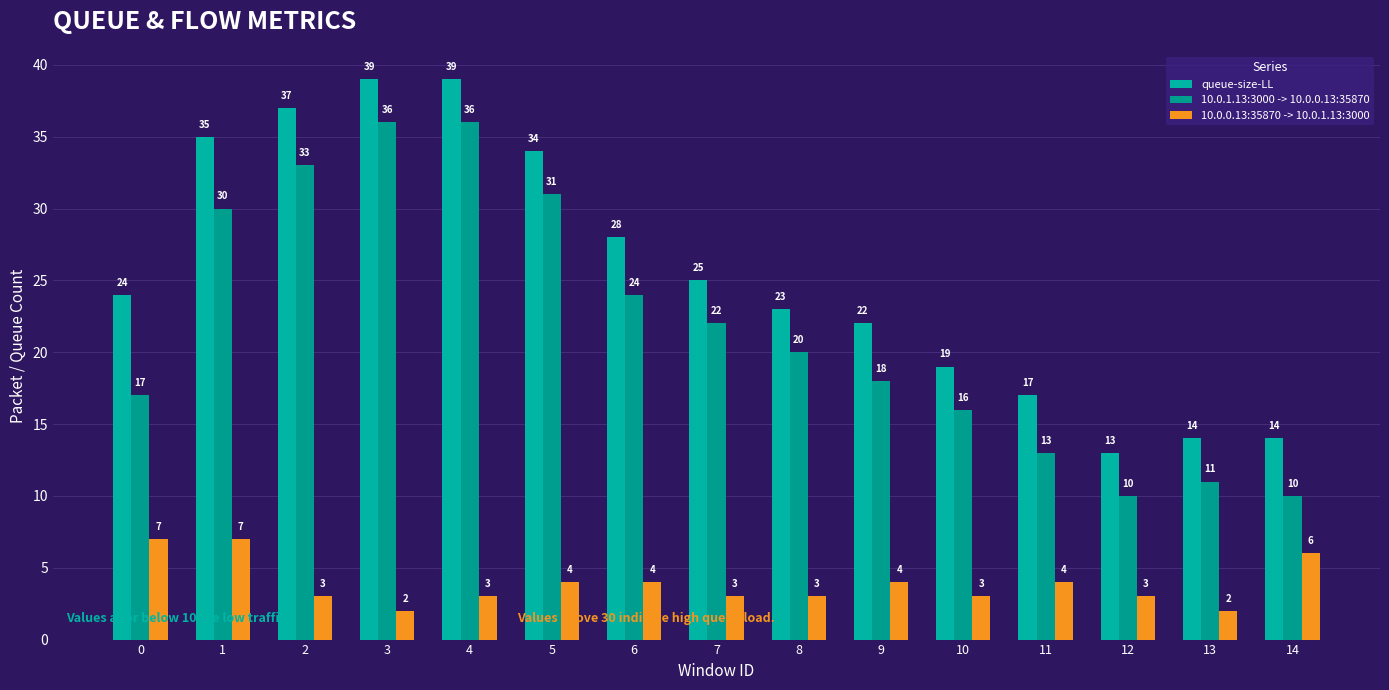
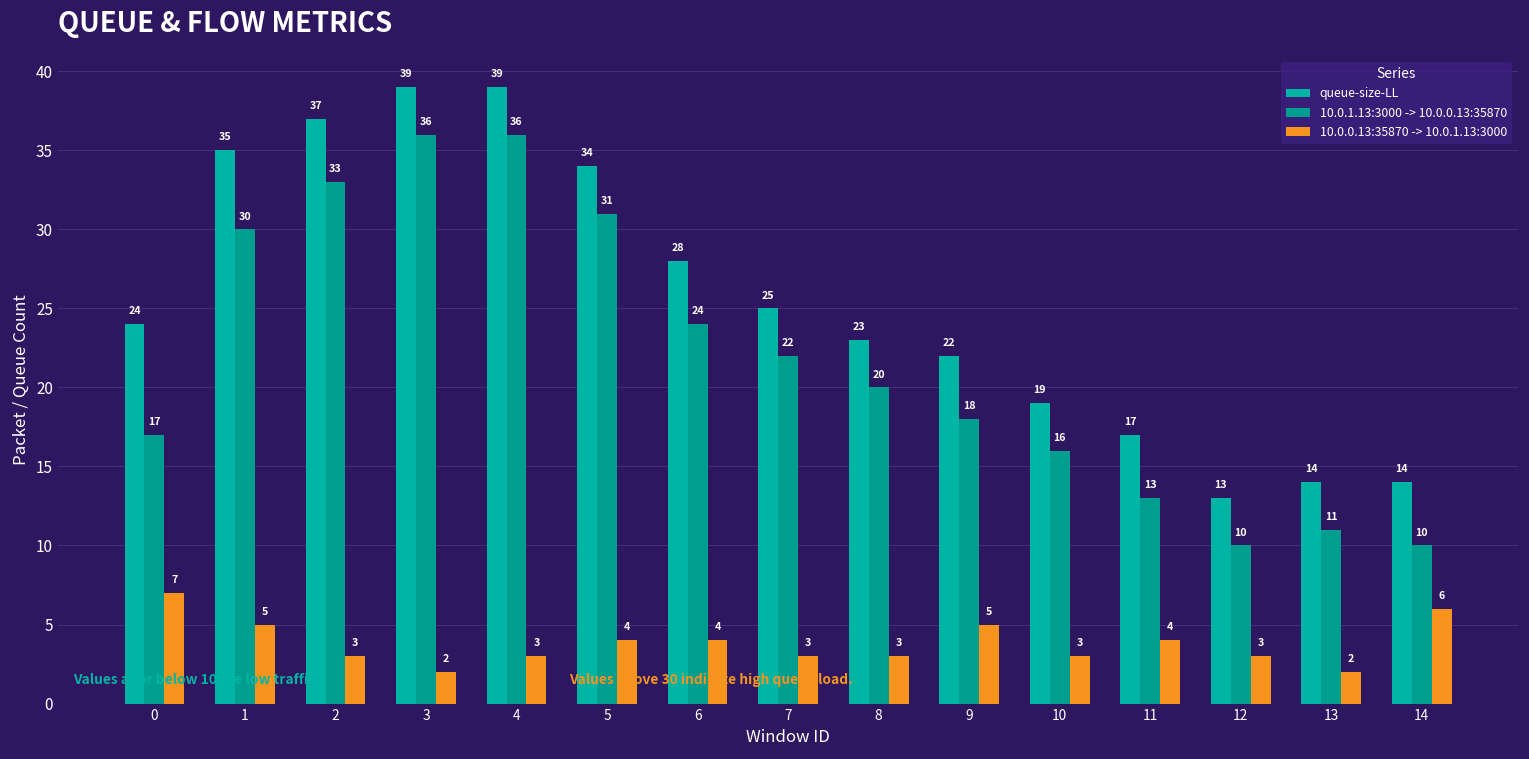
  {
    "10.0.0.13:35870 -> 10.0.1.13:3000": {
      "0": 7,
-     "1": 7,
+     "1": 5,
      "2": 3,
      "3": 2,
      "4": 3,
      "5": 4,
      "6": 4,
      "7": 3,
      "8": 3,
-     "9": 4,
+     "9": 5,
      "10": 3,
      "11": 4,
      "12": 3,
      "13": 2,
      "14": 6
    }
  }
